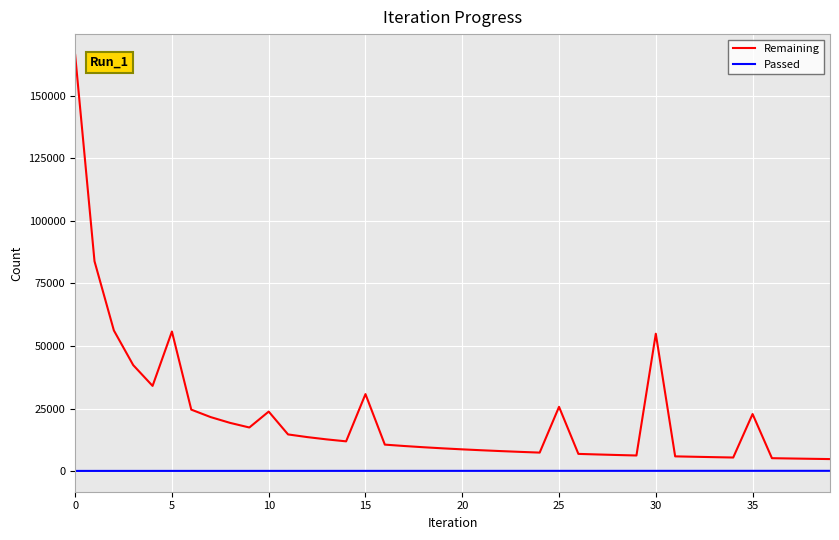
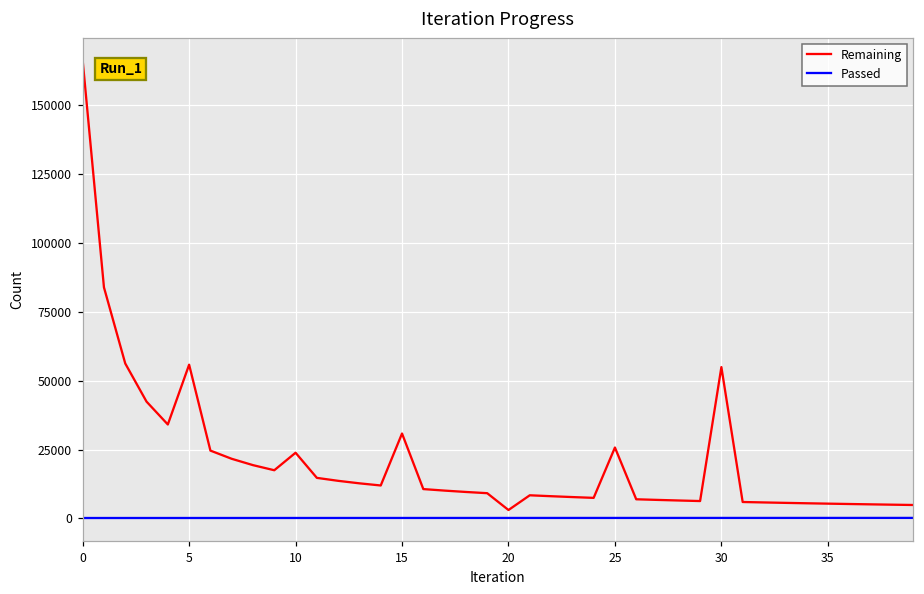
  {
    "Remaining": {
      "5": 56000,
      "10": 24000,
      "15": 31000,
-     "20": 9000,
+     "20": 3000,
      "25": 26000,
      "30": 55000,
-     "35": 23000
+     "35": 5000
    },
    "Passed": {
      "0": 0,
      "5": 0,
      "10": 0,
      "15": 0,
      "20": 0,
      "25": 0,
      "30": 0,
      "35": 0
    }
  }
